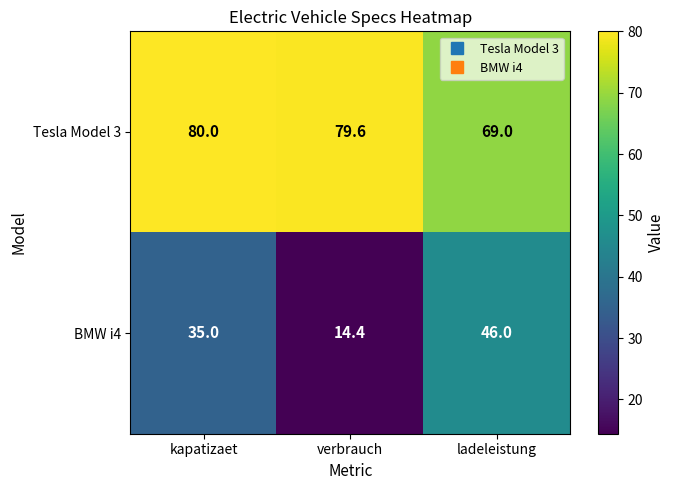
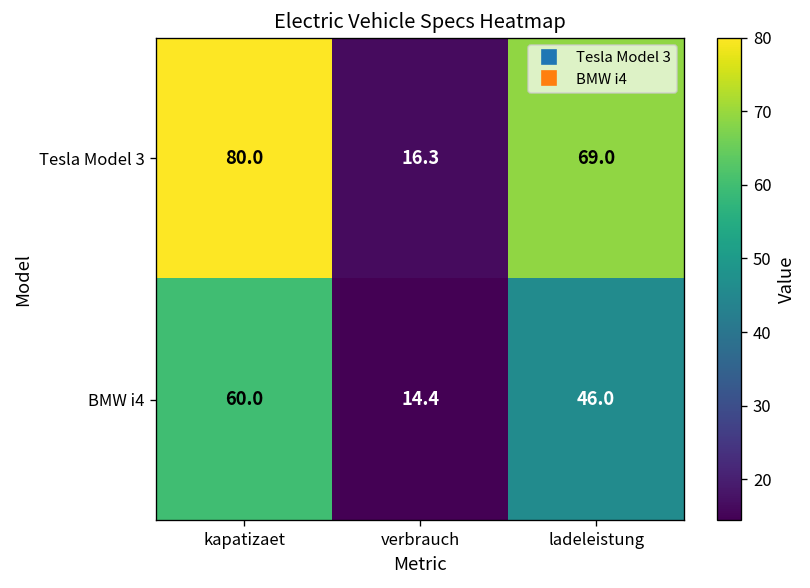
  {
    "Tesla Model 3": {
      "kapatizaet": 80.0,
-     "verbrauch": 79.6,
+     "verbrauch": 16.3,
      "ladeleistung": 69.0
    },
    "BMW i4": {
-     "kapatizaet": 35.0,
+     "kapatizaet": 60.0,
      "verbrauch": 14.4,
      "ladeleistung": 46.0
    }
  }
